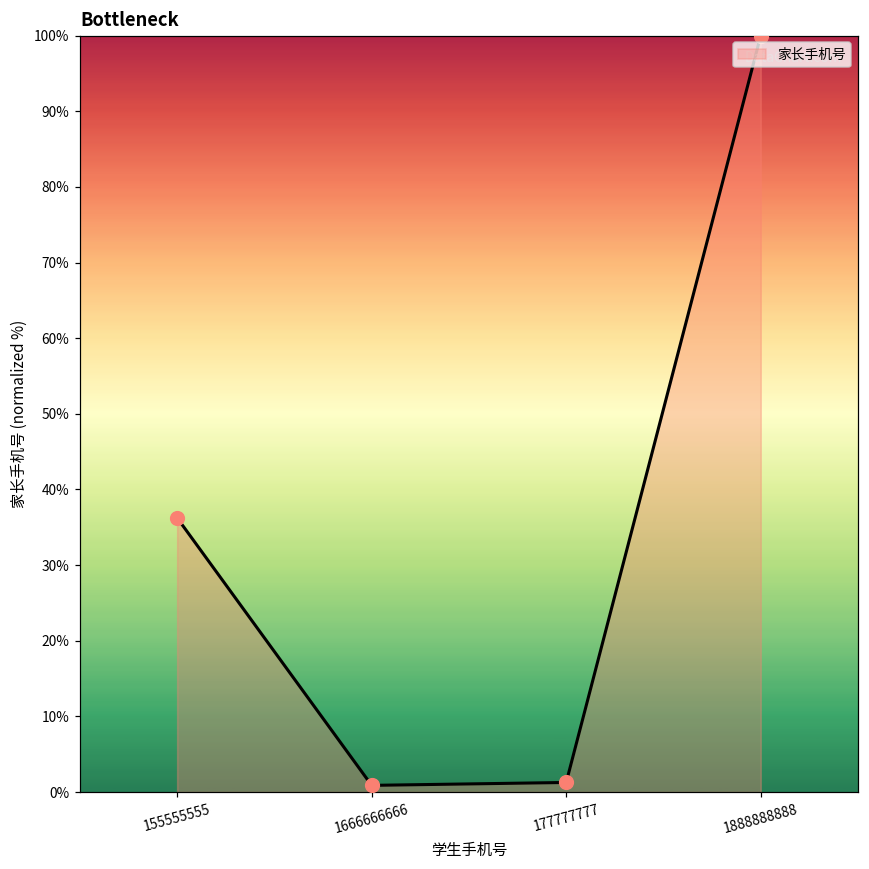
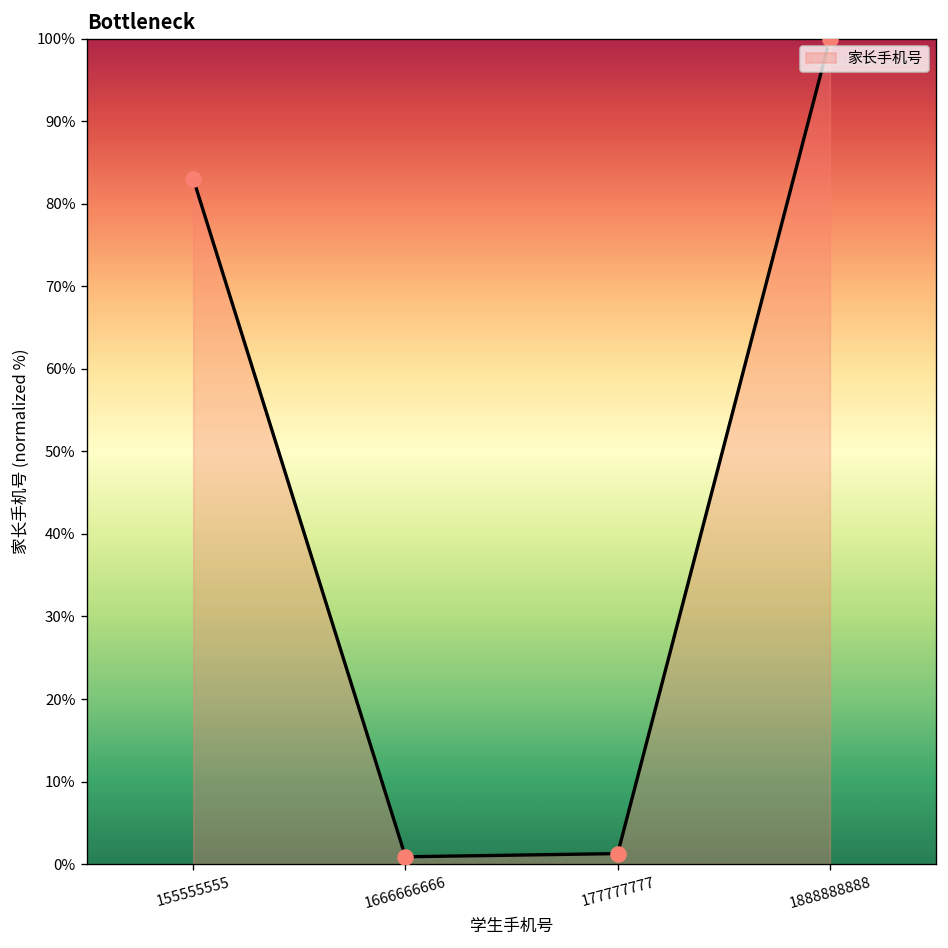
  {
-   "155555555": "36%",
+   "155555555": "83%",
    "1666666666": "1%",
    "177777777": "1%",
    "1888888888": "100%"
  }
